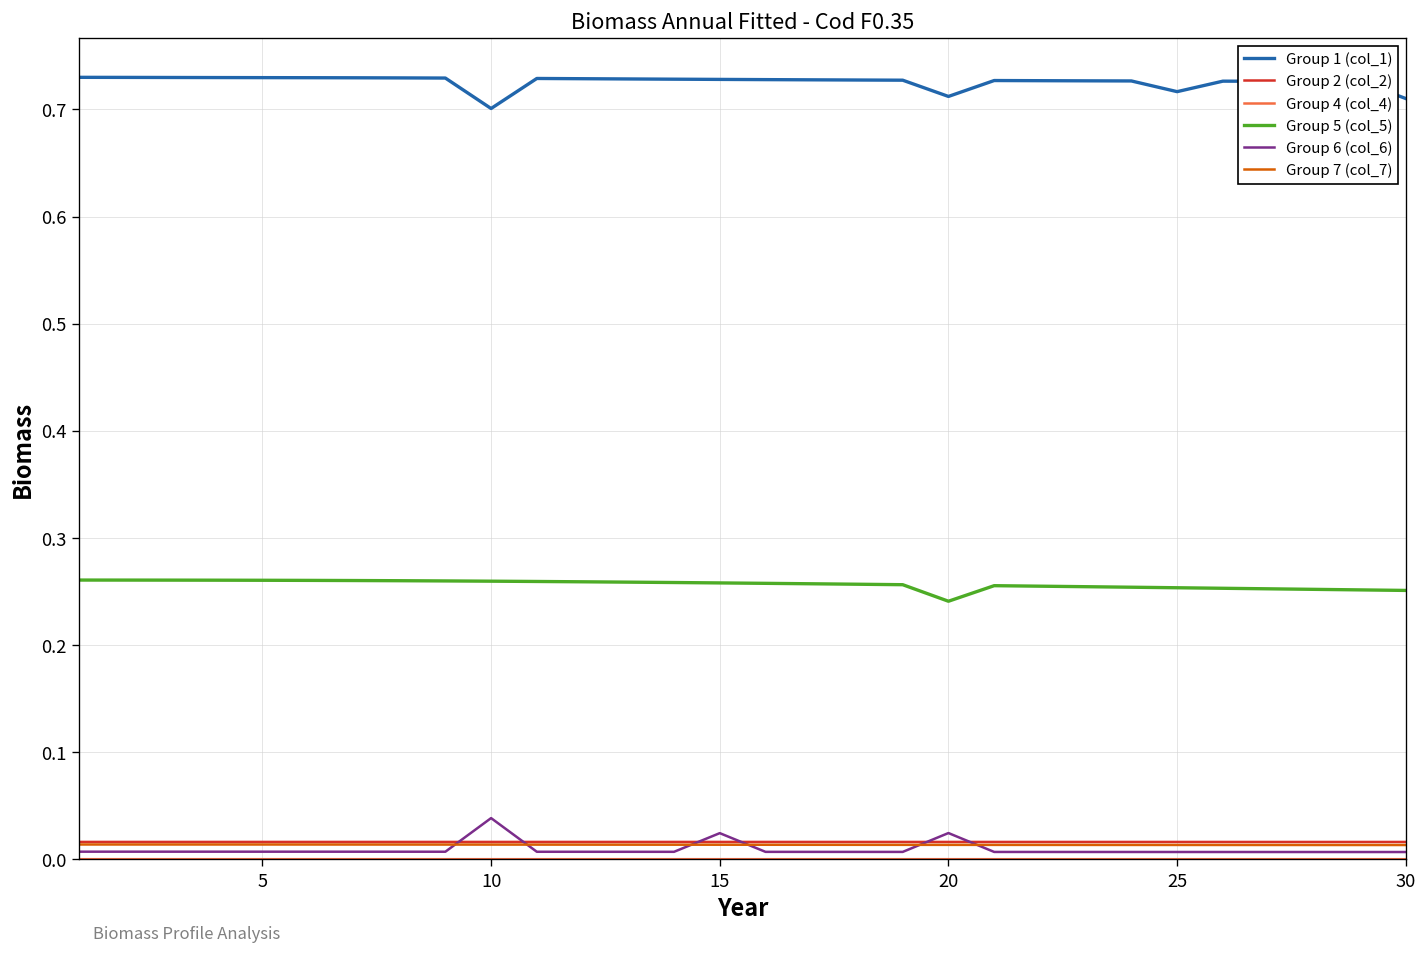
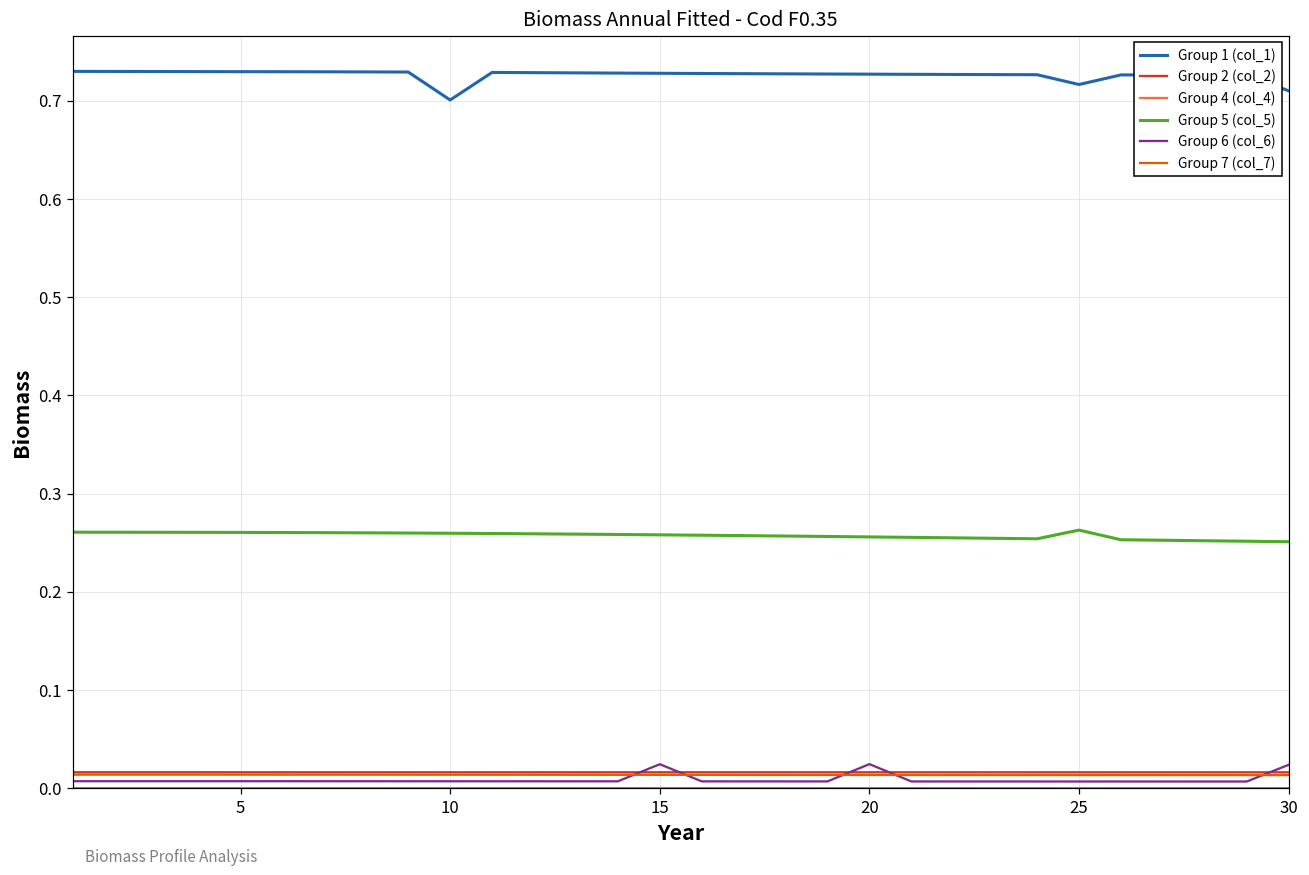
  {
    "Group 1 (col_1)": {
      "5": 0.73,
      "10": 0.70,
      "15": 0.73,
-     "20": 0.71,
+     "20": 0.73,
      "25": 0.72,
      "30": 0.71
    },
    "Group 4 (col_4)": {
      "5": 0.00,
      "10": 0.00,
      "15": 0.00,
      "20": 0.00,
      "25": 0.00,
      "30": 0.00
    },
    "Group 5 (col_5)": {
      "5": 0.26,
      "10": 0.26,
      "15": 0.26,
-     "20": 0.24,
-     "25": 0.25,
+     "20": 0.26,
+     "25": 0.26,
      "30": 0.25
    },
    "Group 6 (col_6)": {
      "5": 0.01,
-     "10": 0.04,
+     "10": 0.01,
      "15": 0.02,
      "20": 0.02,
      "25": 0.01,
-     "30": 0.01
+     "30": 0.02
    }
  }
